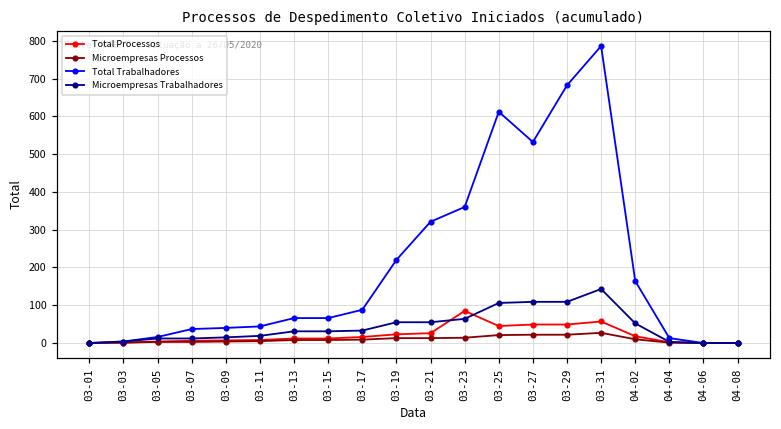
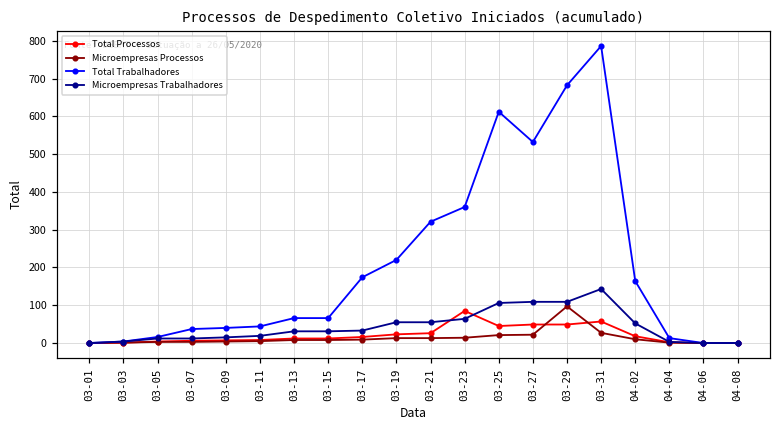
  {
    "Total Processos": {
      "03-19": 20,
      "03-21": 30,
      "03-23": 90,
      "03-25": 50,
      "03-27": 50,
      "03-29": 50,
      "03-31": 60,
      "04-02": 20
    },
    "Microempresas Processos": {
      "03-19": 10,
      "03-21": 10,
      "03-23": 10,
      "03-25": 20,
      "03-27": 20,
-     "03-29": 20,
+     "03-29": 100,
      "03-31": 30,
      "04-02": 10
    },
    "Total Trabalhadores": {
      "03-07": 40,
      "03-09": 40,
      "03-11": 40,
      "03-13": 70,
      "03-15": 70,
-     "03-17": 90,
+     "03-17": 170,
      "03-19": 220,
      "03-21": 320,
      "03-23": 360,
      "03-25": 610,
      "03-27": 530,
      "03-29": 680,
      "03-31": 790,
      "04-02": 160,
      "04-04": 10
    },
    "Microempresas Trabalhadores": {
      "03-09": 20,
      "03-11": 20,
      "03-13": 30,
      "03-15": 30,
      "03-17": 30,
      "03-19": 60,
      "03-21": 60,
      "03-23": 60,
      "03-25": 110,
      "03-27": 110,
      "03-29": 110,
      "03-31": 140,
      "04-02": 50
    }
  }
